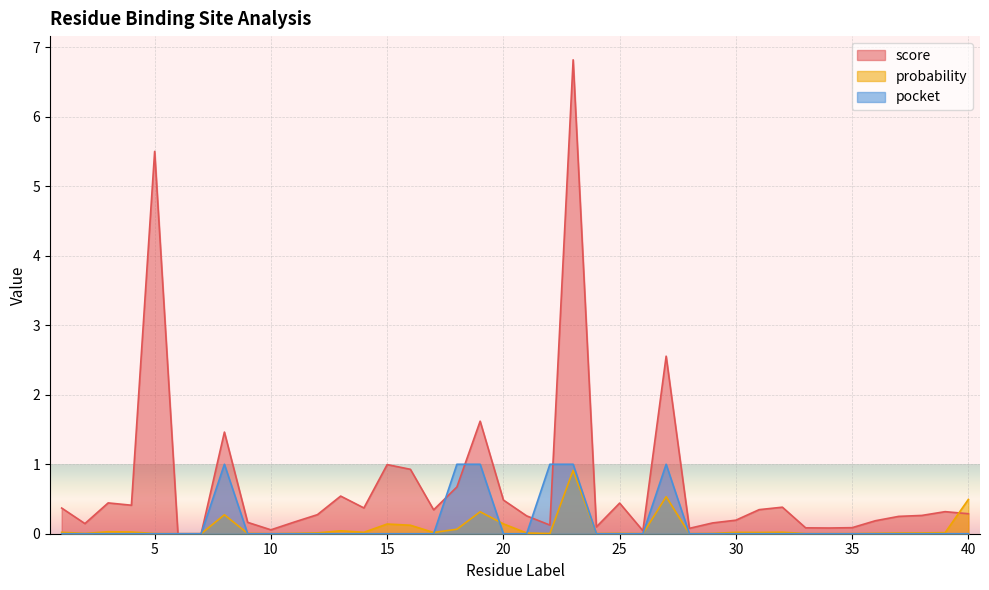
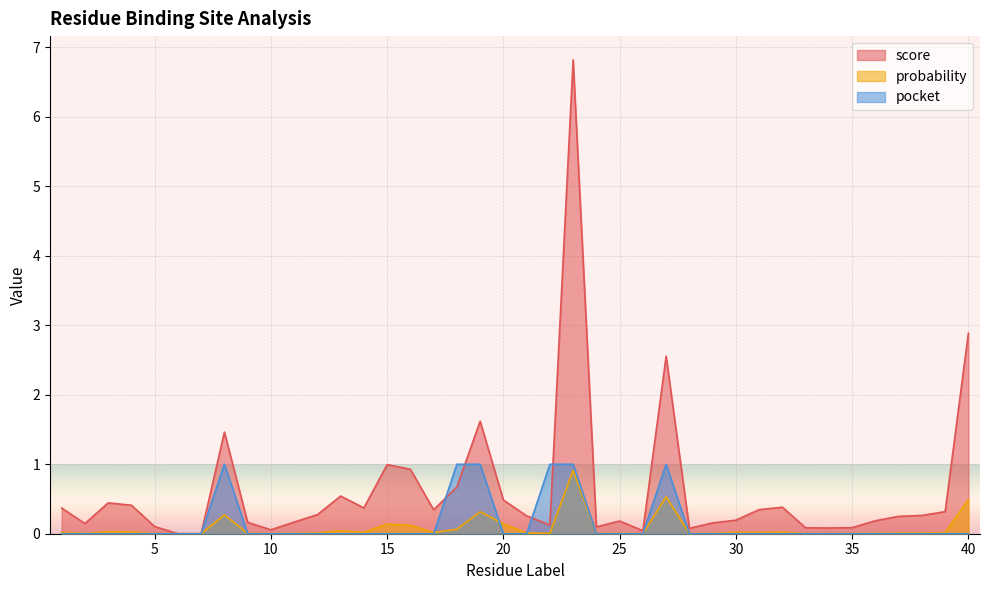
  {
    "score": {
-     "5": 5.5,
+     "5": 0.1,
      "10": 0.1,
      "15": 1.0,
      "20": 0.5,
-     "25": 0.4,
+     "25": 0.2,
      "30": 0.2,
      "35": 0.1,
-     "40": 0.3
+     "40": 2.9
    },
    "probability": {
      "15": 0.1,
      "20": 0.1,
      "40": 0.5
    },
    "pocket": {
      "15": 0.0,
      "20": 0.0,
      "40": 0.0
    }
  }
